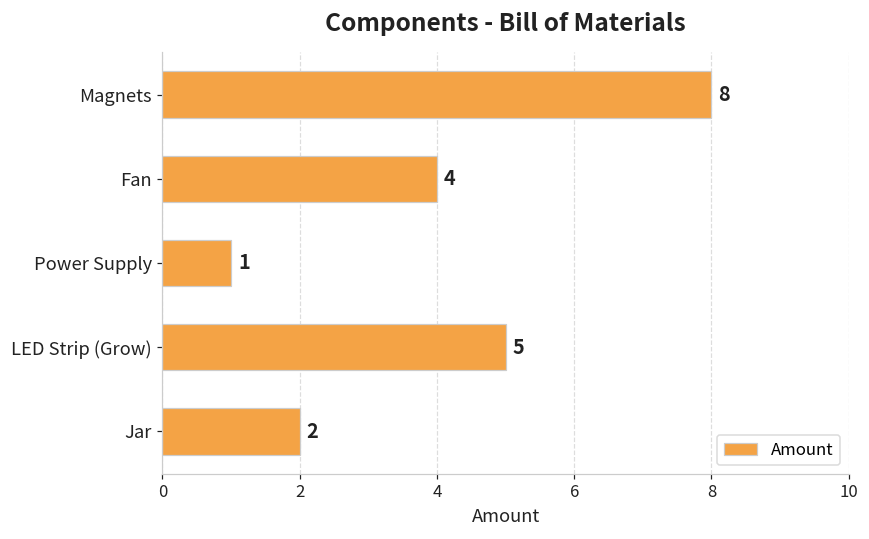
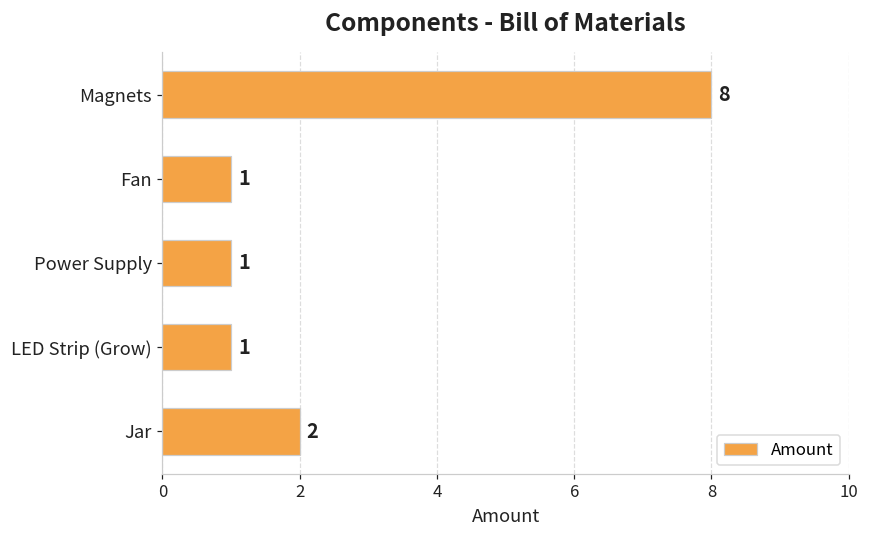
  {
    "Magnets": 8,
-   "Fan": 4,
+   "Fan": 1,
    "Power Supply": 1,
-   "LED Strip (Grow)": 5,
+   "LED Strip (Grow)": 1,
    "Jar": 2
  }
